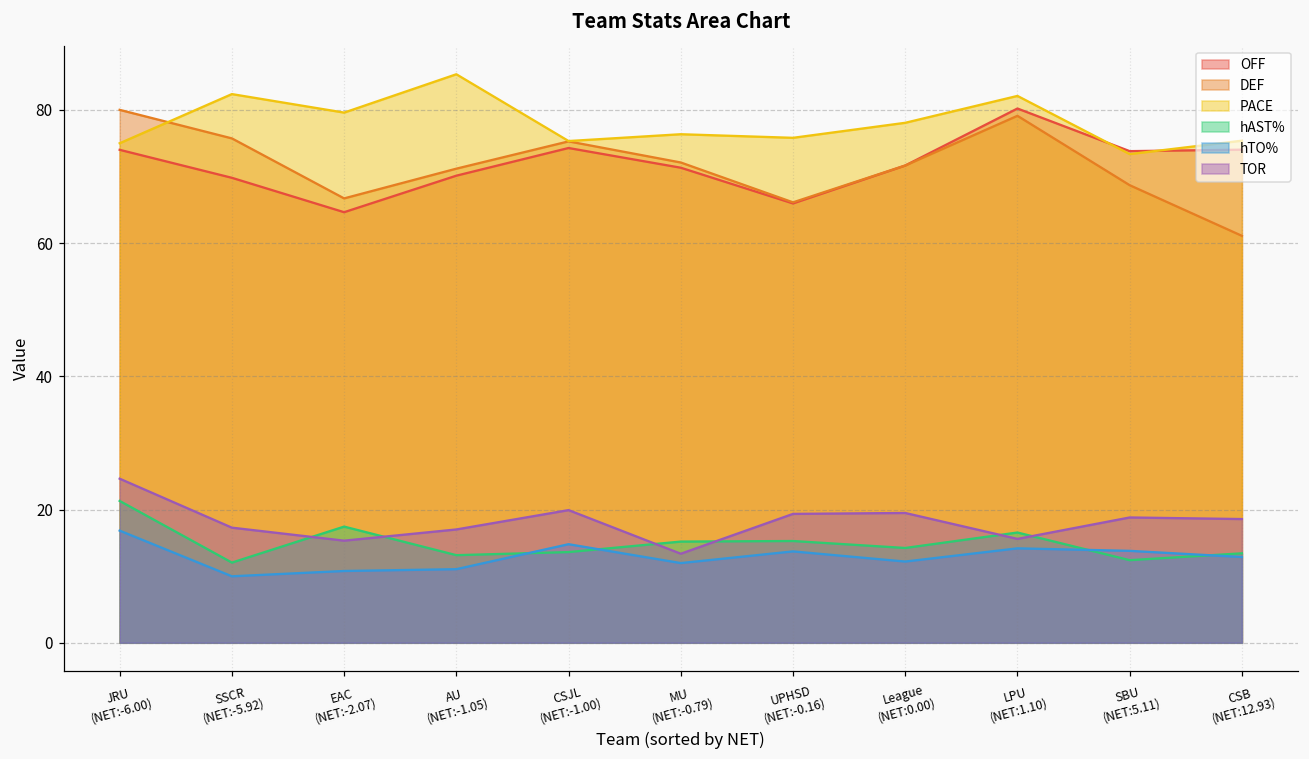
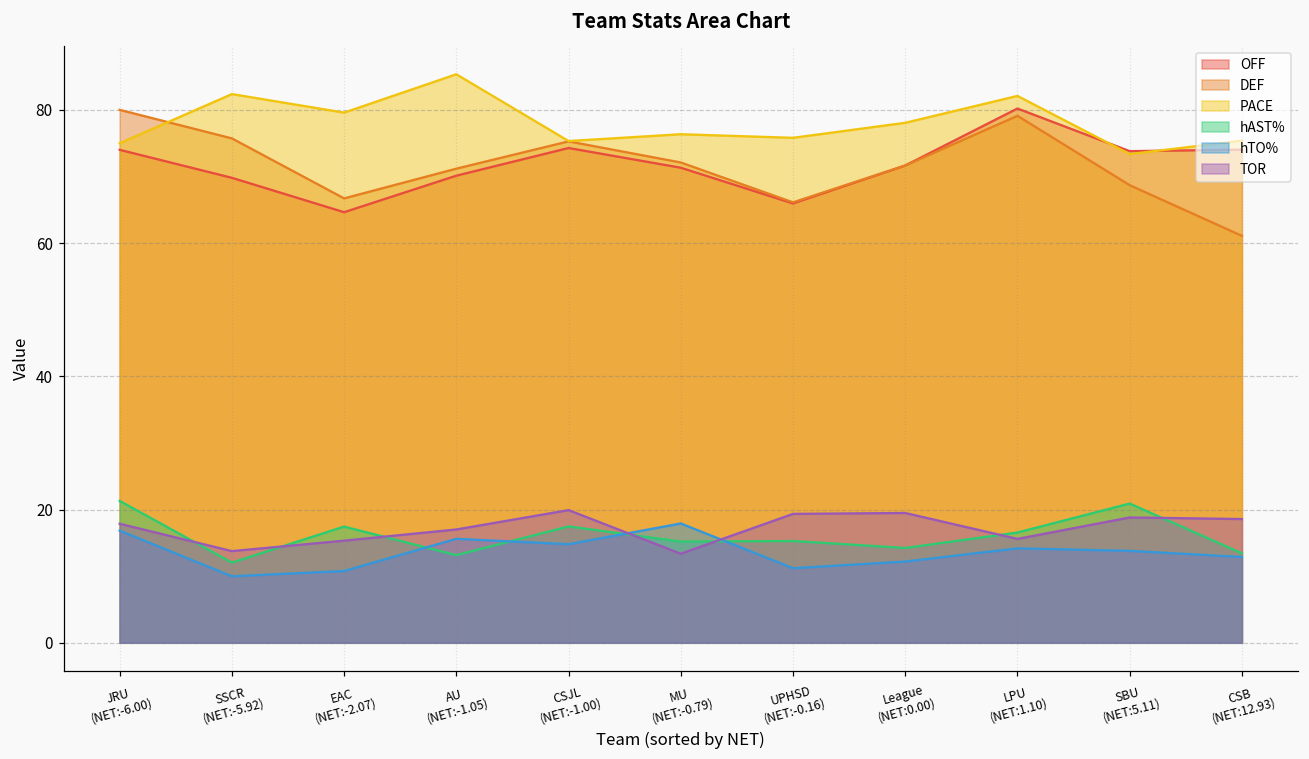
  {
    "hAST%": {
      "JRU (NET:-6.00)": 21,
      "SSCR (NET:-5.92)": 12,
      "EAC (NET:-2.07)": 17,
      "AU (NET:-1.05)": 13,
-     "CSJL (NET:-1.00)": 14,
+     "CSJL (NET:-1.00)": 17,
      "MU (NET:-0.79)": 15,
      "UPHSD (NET:-0.16)": 15,
      "League (NET:0.00)": 14,
      "LPU (NET:1.10)": 17,
-     "SBU (NET:5.11)": 12,
+     "SBU (NET:5.11)": 21,
      "CSB (NET:12.93)": 13
    },
    "hTO%": {
      "JRU (NET:-6.00)": 17,
      "SSCR (NET:-5.92)": 10,
      "EAC (NET:-2.07)": 11,
-     "AU (NET:-1.05)": 11,
+     "AU (NET:-1.05)": 16,
      "CSJL (NET:-1.00)": 15,
-     "MU (NET:-0.79)": 12,
-     "UPHSD (NET:-0.16)": 14,
+     "MU (NET:-0.79)": 18,
+     "UPHSD (NET:-0.16)": 11,
      "League (NET:0.00)": 12,
      "LPU (NET:1.10)": 14,
      "SBU (NET:5.11)": 14,
      "CSB (NET:12.93)": 13
    },
    "TOR": {
-     "JRU (NET:-6.00)": 25,
-     "SSCR (NET:-5.92)": 17,
+     "JRU (NET:-6.00)": 18,
+     "SSCR (NET:-5.92)": 14,
      "EAC (NET:-2.07)": 15,
      "AU (NET:-1.05)": 17,
      "CSJL (NET:-1.00)": 20,
      "MU (NET:-0.79)": 13,
      "UPHSD (NET:-0.16)": 19,
      "League (NET:0.00)": 19,
      "LPU (NET:1.10)": 16,
      "SBU (NET:5.11)": 19,
      "CSB (NET:12.93)": 19
    }
  }
